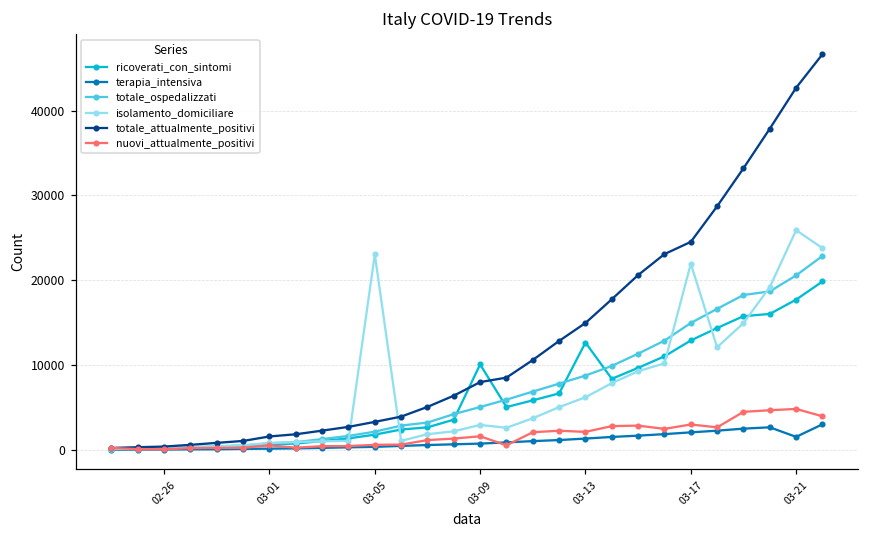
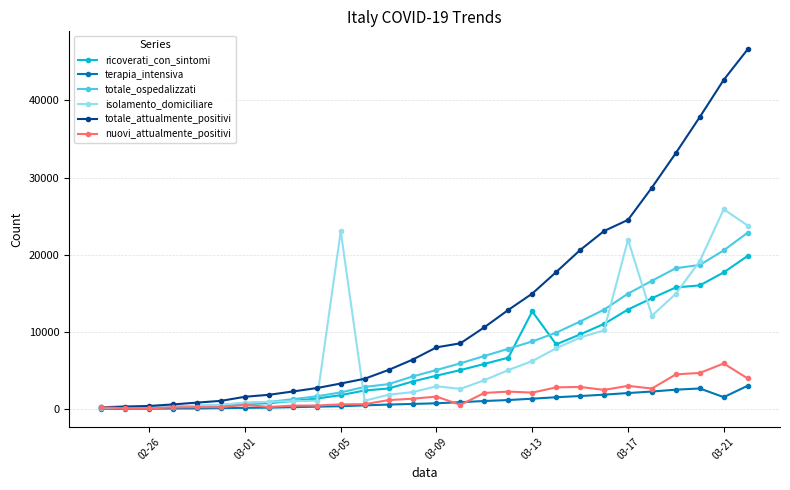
  {
    "ricoverati_con_sintomi": {
      "03-05": 2000,
-     "03-09": 10000,
+     "03-09": 4000,
      "03-13": 13000,
      "03-17": 13000,
      "03-21": 18000
    },
    "terapia_intensiva": {
      "03-01": 0,
      "03-09": 1000,
      "03-13": 1000,
      "03-17": 2000,
      "03-21": 2000
    },
    "totale_ospedalizzati": {
      "03-05": 2000,
      "03-09": 5000,
      "03-13": 9000,
      "03-17": 15000,
      "03-21": 21000
    },
    "isolamento_domiciliare": {
      "03-05": 23000,
      "03-09": 3000,
      "03-13": 6000,
      "03-17": 22000,
      "03-21": 26000
    },
    "totale_attualmente_positivi": {
      "03-01": 2000,
      "03-05": 3000,
      "03-09": 8000,
      "03-13": 15000,
      "03-17": 25000,
      "03-21": 43000
    },
    "nuovi_attualmente_positivi": {
      "03-09": 2000,
      "03-13": 2000,
      "03-17": 3000,
-     "03-21": 5000
+     "03-21": 6000
    }
  }
